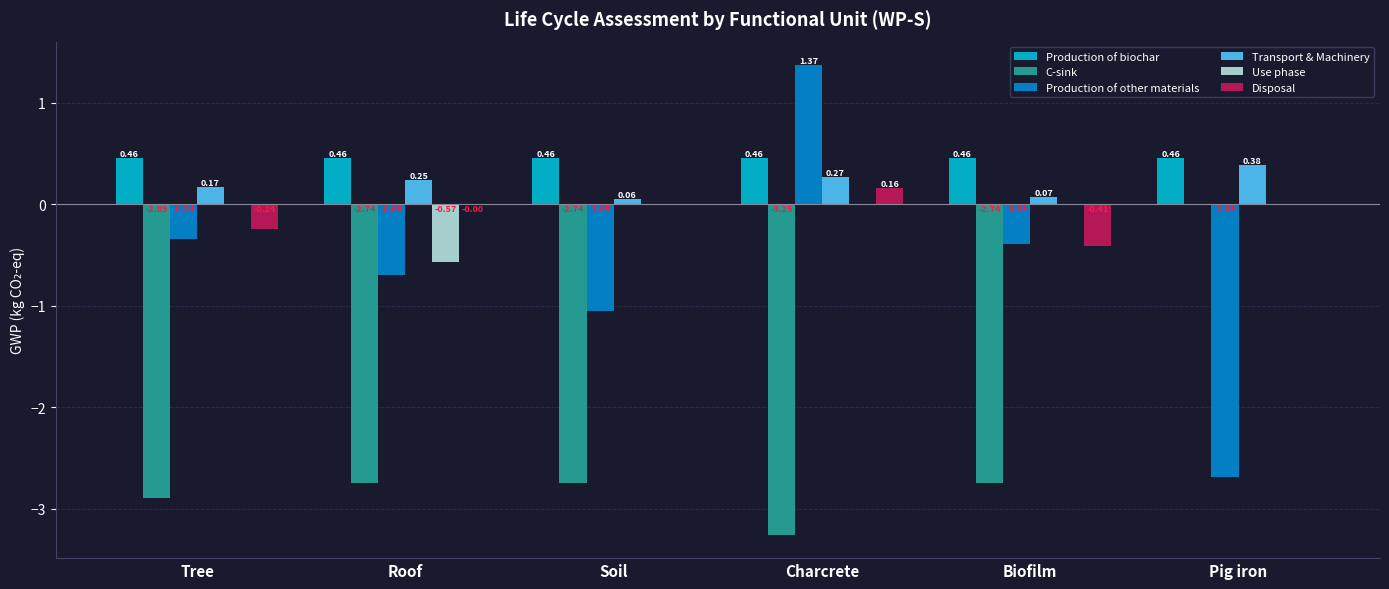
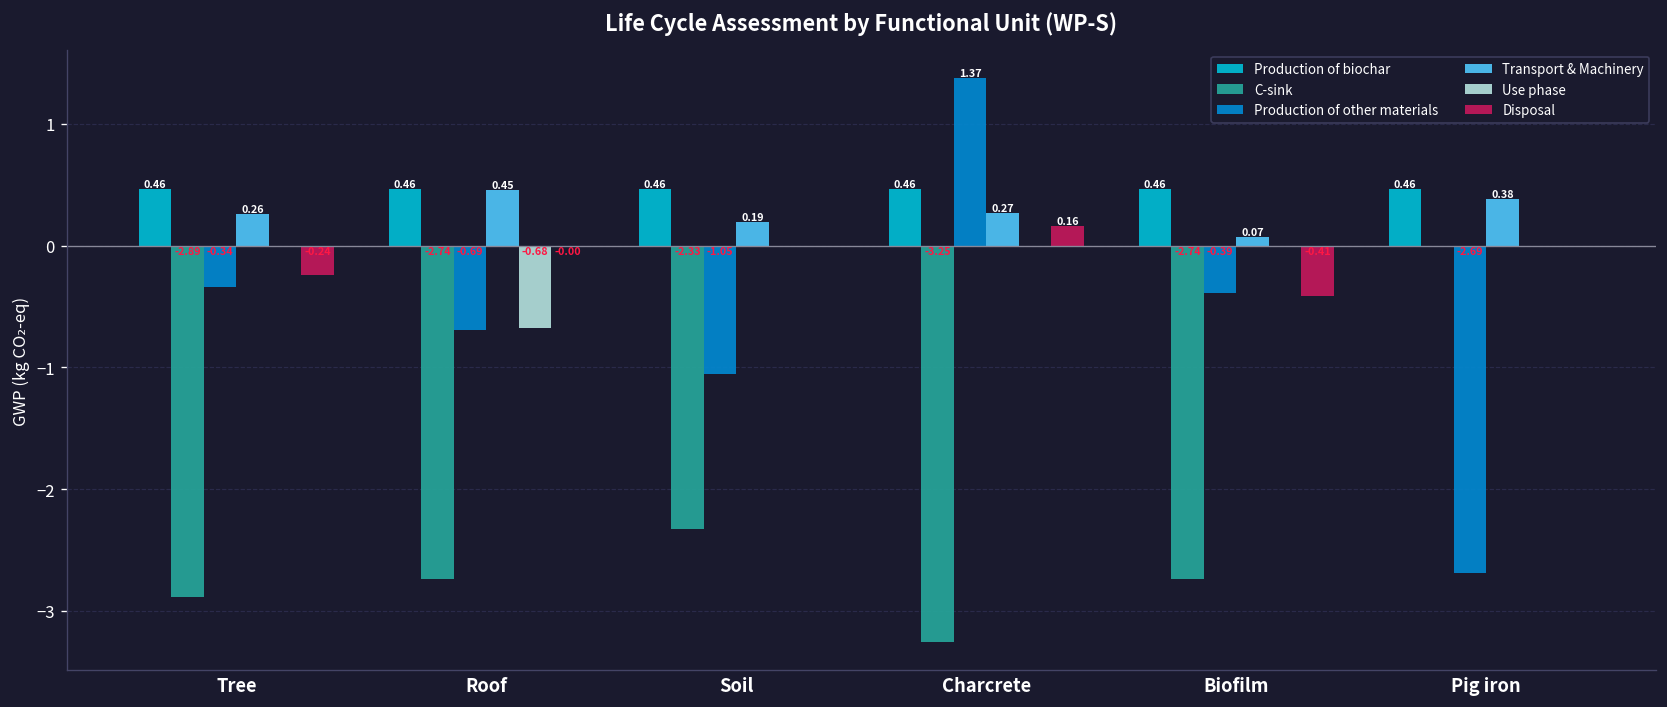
  {
    "C-sink": {
      "Tree": -2.89,
      "Roof": -2.74,
-     "Soil": -2.74,
+     "Soil": -2.33,
      "Charcrete": -3.25,
      "Biofilm": -2.74
    },
    "Transport & Machinery": {
-     "Tree": 0.17,
-     "Roof": 0.25,
-     "Soil": 0.06,
+     "Tree": 0.26,
+     "Roof": 0.45,
+     "Soil": 0.19,
      "Charcrete": 0.27,
      "Biofilm": 0.07,
      "Pig iron": 0.38
    },
    "Use phase": {
-     "Roof": -0.57
+     "Roof": -0.68
    },
    "Disposal": {
      "Tree": -0.24,
      "Roof": -0.00,
      "Charcrete": 0.16,
      "Biofilm": -0.41
    }
  }
